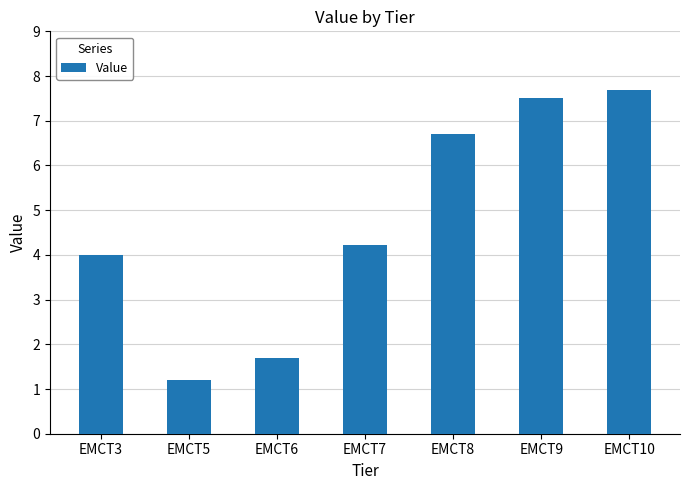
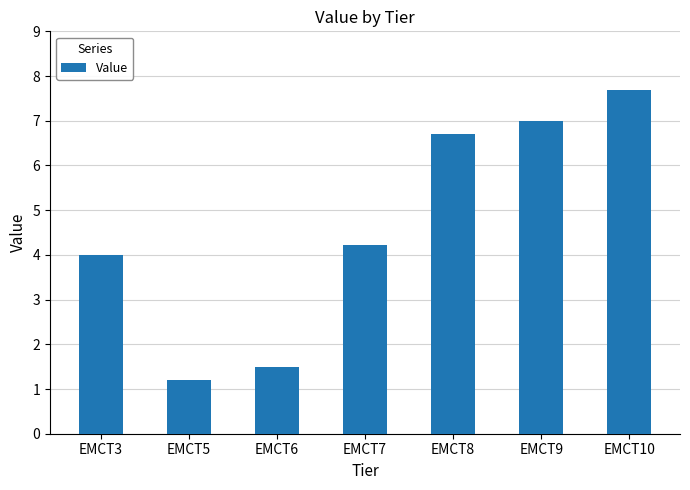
  {
    "EMCT3": 4.0,
    "EMCT5": 1.2,
-   "EMCT6": 1.7,
+   "EMCT6": 1.5,
    "EMCT7": 4.2,
    "EMCT8": 6.7,
-   "EMCT9": 7.5,
+   "EMCT9": 7.0,
    "EMCT10": 7.7
  }
